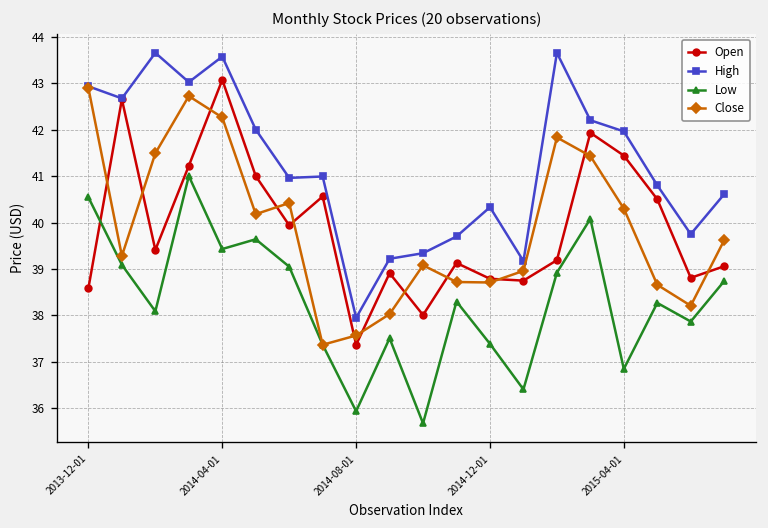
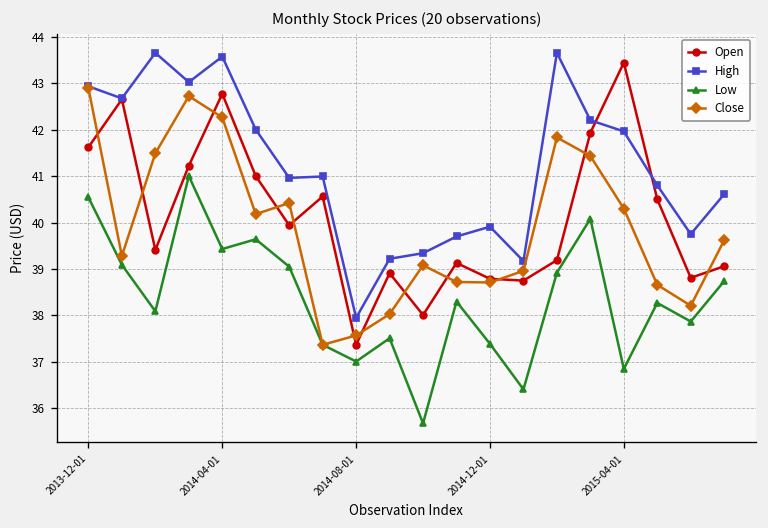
  {
    "Open": {
-     "2013-12-01": 38.6,
-     "2014-04-01": 43.1,
+     "2013-12-01": 41.6,
+     "2014-04-01": 42.8,
      "2014-08-01": 37.4,
      "2014-12-01": 38.8,
-     "2015-04-01": 41.4
+     "2015-04-01": 43.4
    },
    "High": {
      "2014-04-01": 43.6,
      "2014-08-01": 38.0,
-     "2014-12-01": 40.3,
+     "2014-12-01": 39.9,
      "2015-04-01": 42.0
    },
    "Low": {
      "2013-12-01": 40.5,
      "2014-04-01": 39.4,
-     "2014-08-01": 35.9,
+     "2014-08-01": 37.0,
      "2014-12-01": 37.4,
      "2015-04-01": 36.9
    },
    "Close": {
      "2014-04-01": 42.3,
      "2014-08-01": 37.6,
      "2014-12-01": 38.7,
      "2015-04-01": 40.3
    }
  }
